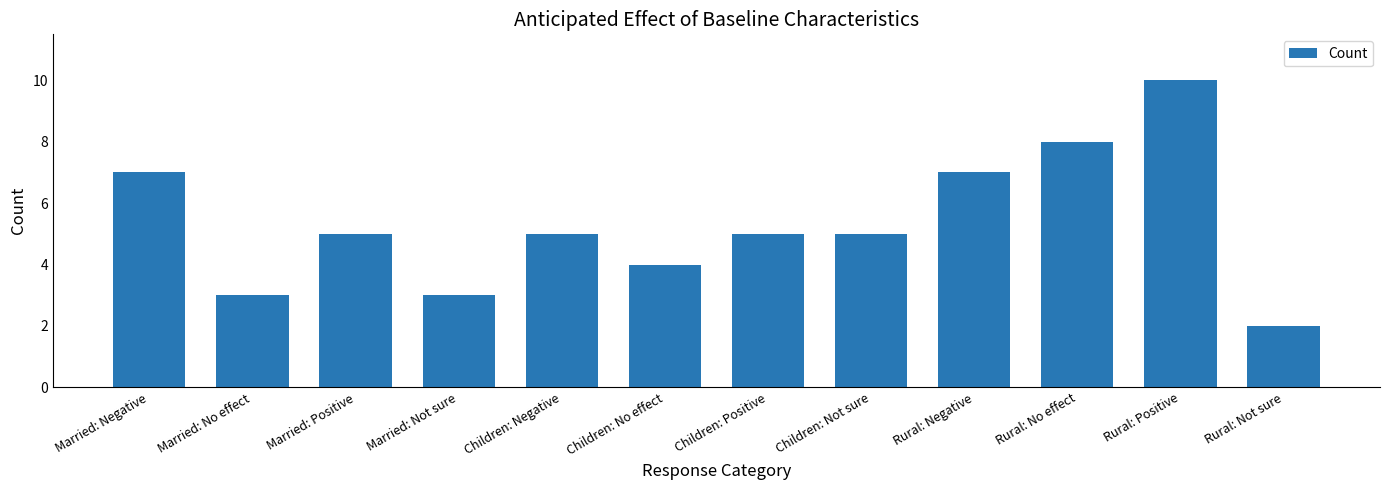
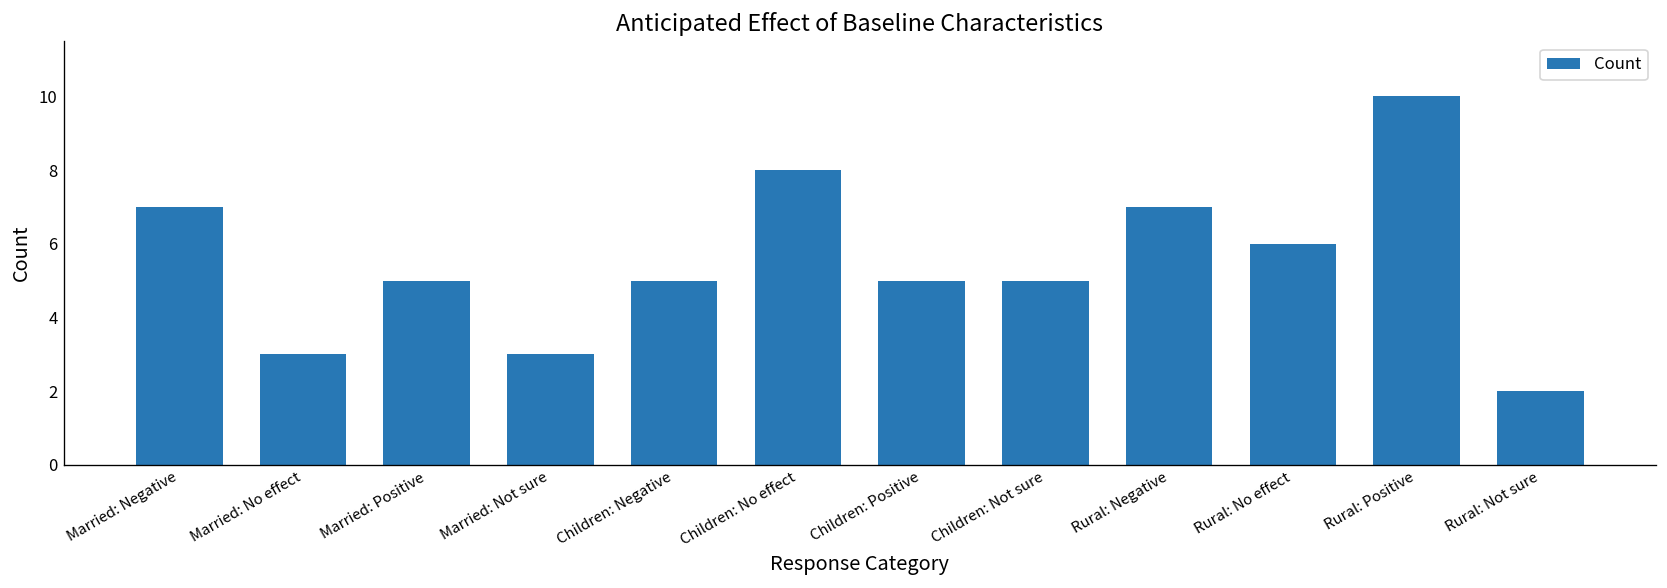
  {
    "Married: Negative": 7,
    "Married: No effect": 3,
    "Married: Positive": 5,
    "Married: Not sure": 3,
    "Children: Negative": 5,
-   "Children: No effect": 4,
+   "Children: No effect": 8,
    "Children: Positive": 5,
    "Children: Not sure": 5,
    "Rural: Negative": 7,
-   "Rural: No effect": 8,
+   "Rural: No effect": 6,
    "Rural: Positive": 10,
    "Rural: Not sure": 2
  }
